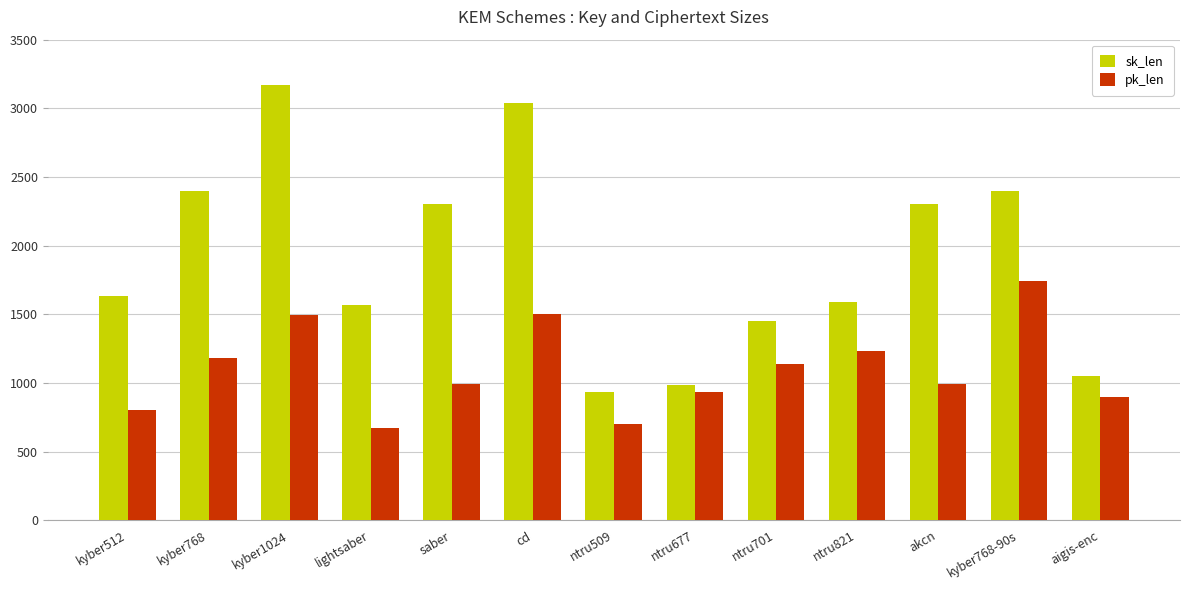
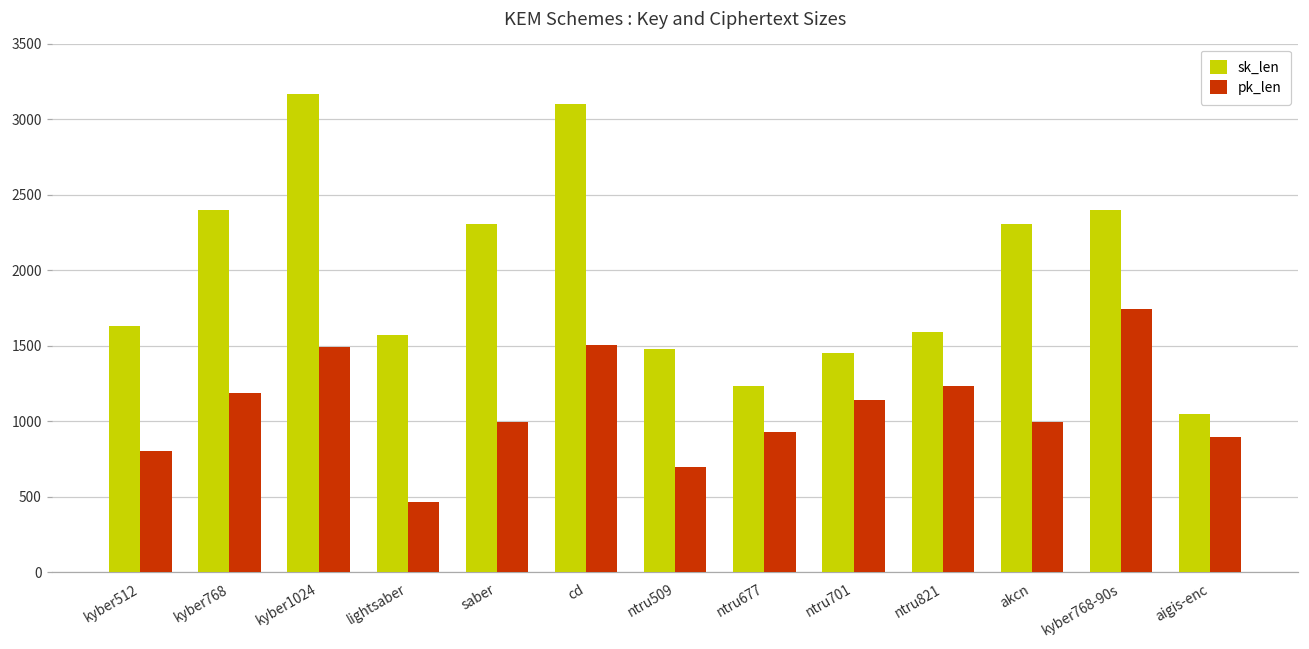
  {
    "sk_len": {
      "kyber512": 1630,
      "kyber768": 2400,
      "kyber1024": 3170,
      "lightsaber": 1570,
      "saber": 2300,
-     "cd": 3040,
-     "ntru509": 940,
-     "ntru677": 980,
+     "cd": 3100,
+     "ntru509": 1480,
+     "ntru677": 1230,
      "ntru701": 1450,
      "ntru821": 1590,
      "akcn": 2300,
      "kyber768-90s": 2400,
      "aigis-enc": 1050
    },
    "pk_len": {
      "kyber512": 800,
      "kyber768": 1180,
      "kyber1024": 1490,
-     "lightsaber": 670,
+     "lightsaber": 470,
      "saber": 990,
      "cd": 1500,
      "ntru509": 700,
      "ntru677": 930,
      "ntru701": 1140,
      "ntru821": 1230,
      "akcn": 990,
      "kyber768-90s": 1750,
      "aigis-enc": 900
    }
  }
